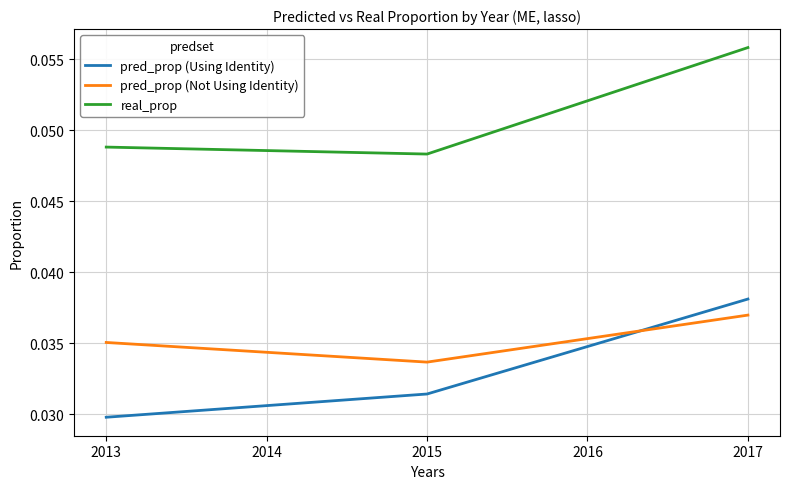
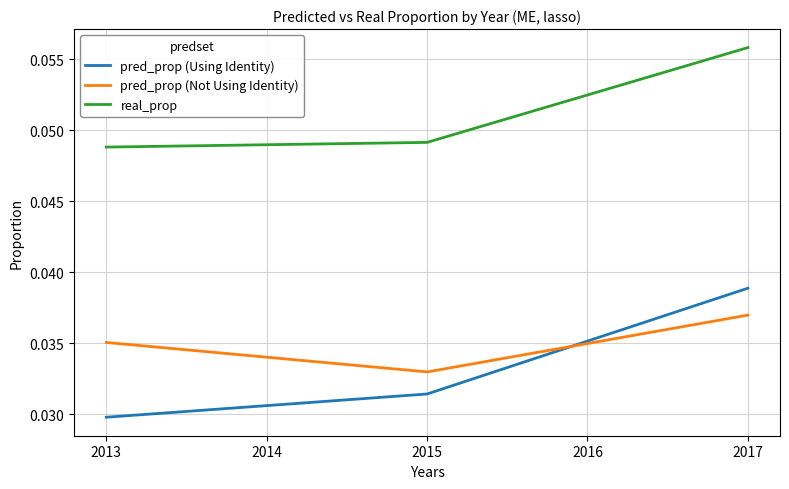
  {
    "pred_prop (Using Identity)": {
      "2013": 0.0298,
      "2015": 0.0314,
-     "2017": 0.0381
+     "2017": 0.0389
    },
    "pred_prop (Not Using Identity)": {
      "2013": 0.0351,
-     "2015": 0.0337,
+     "2015": 0.0330,
      "2017": 0.0370
    },
    "real_prop": {
      "2013": 0.0488,
-     "2015": 0.0483,
+     "2015": 0.0491,
      "2017": 0.0558
    }
  }
